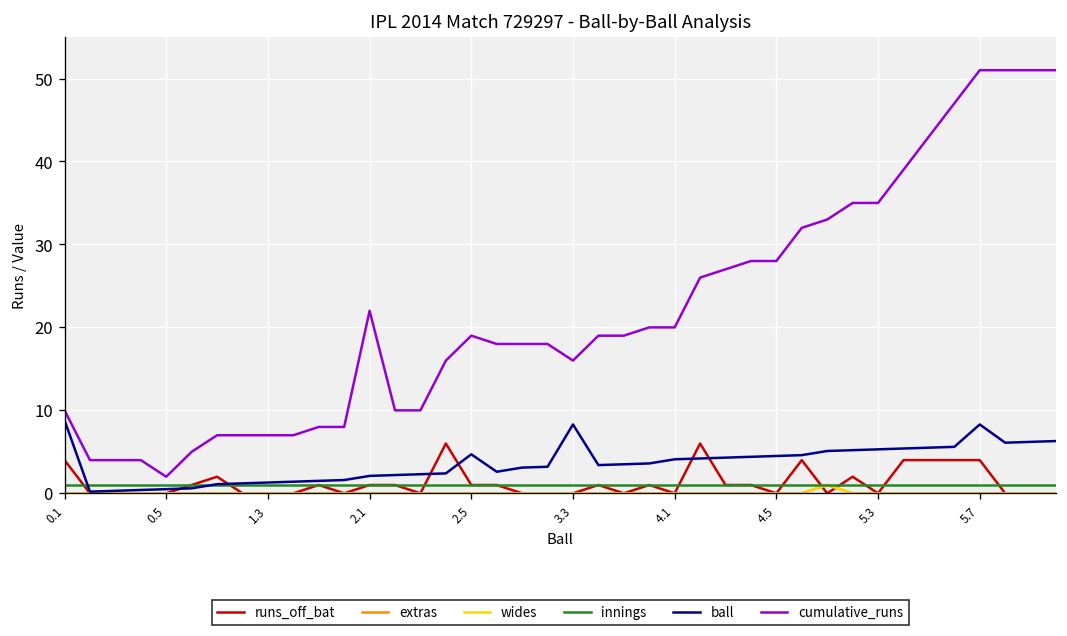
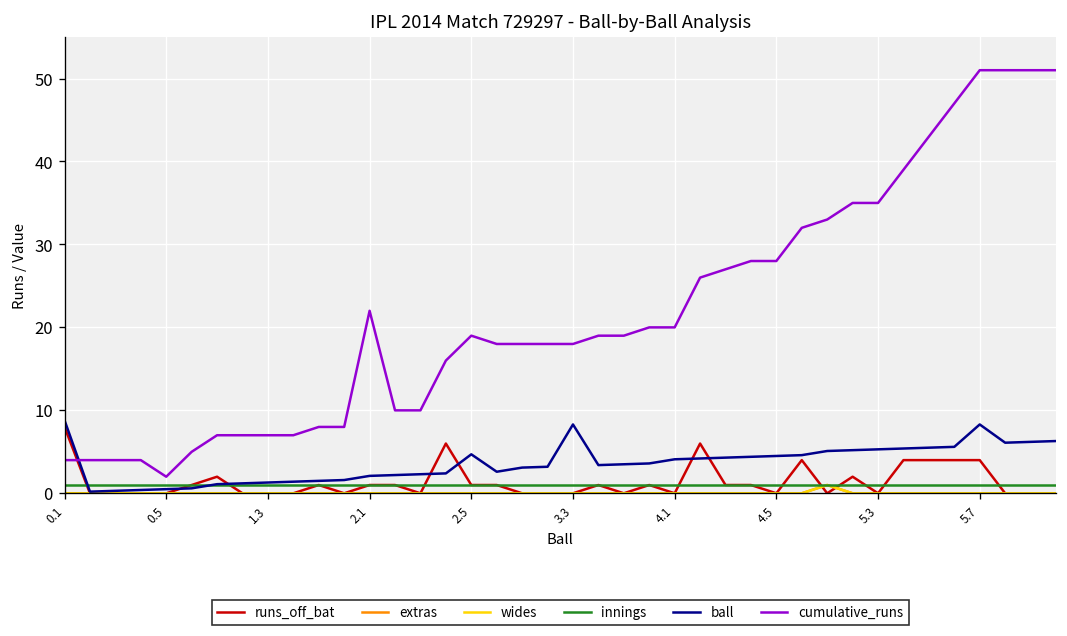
  {
    "runs_off_bat": {
-     "0.1": 4,
+     "0.1": 8,
      "5.7": 4
    },
    "wides": {
      "0.1": 0,
      "2.1": 0,
      "2.5": 0,
      "5.7": 0
    },
    "innings": {
      "0.1": 1,
      "0.5": 1,
      "3.3": 1,
      "4.1": 1,
      "4.5": 1,
      "5.3": 1,
      "5.7": 1
    },
    "ball": {
      "0.1": 9,
      "0.5": 1,
      "2.1": 2,
      "2.5": 5,
      "3.3": 8,
      "4.1": 4,
      "4.5": 5,
      "5.3": 5,
      "5.7": 8
    },
    "cumulative_runs": {
-     "0.1": 10,
+     "0.1": 4,
      "0.5": 2,
      "1.3": 7,
      "2.1": 22,
      "2.5": 19,
-     "3.3": 16,
+     "3.3": 18,
      "4.1": 20,
      "4.5": 28,
      "5.3": 35,
      "5.7": 51
    }
  }
